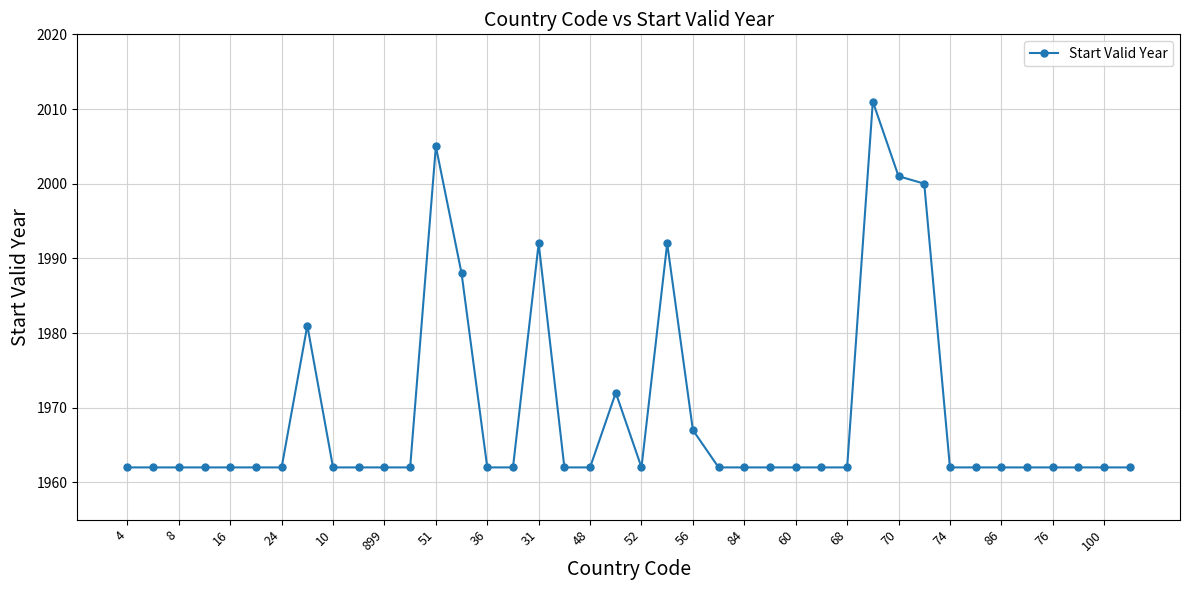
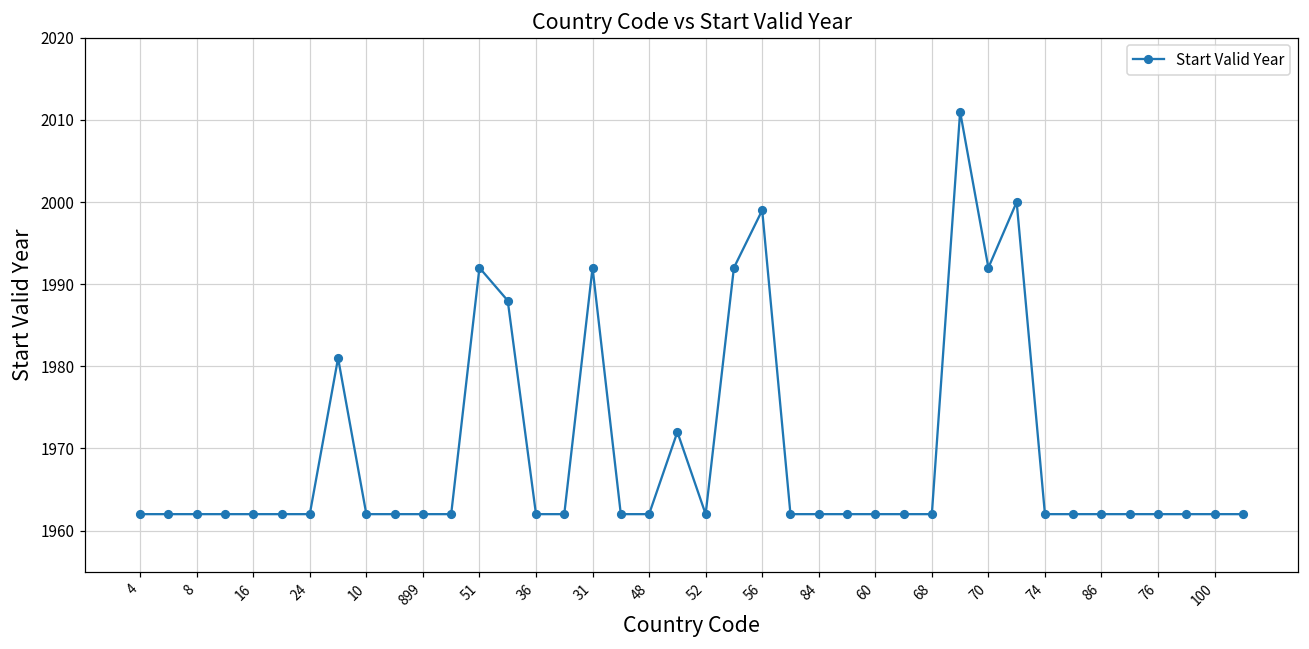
  {
    "4": 1962,
    "8": 1962,
    "16": 1962,
    "24": 1962,
    "10": 1962,
    "899": 1962,
-   "51": 2005,
+   "51": 1992,
    "36": 1962,
    "48": 1962,
    "52": 1962,
-   "56": 1967,
+   "56": 1999,
    "84": 1962,
    "60": 1962,
    "68": 1962,
-   "70": 2001,
+   "70": 1992,
    "74": 1962,
    "86": 1962,
    "76": 1962,
    "100": 1962
  }
